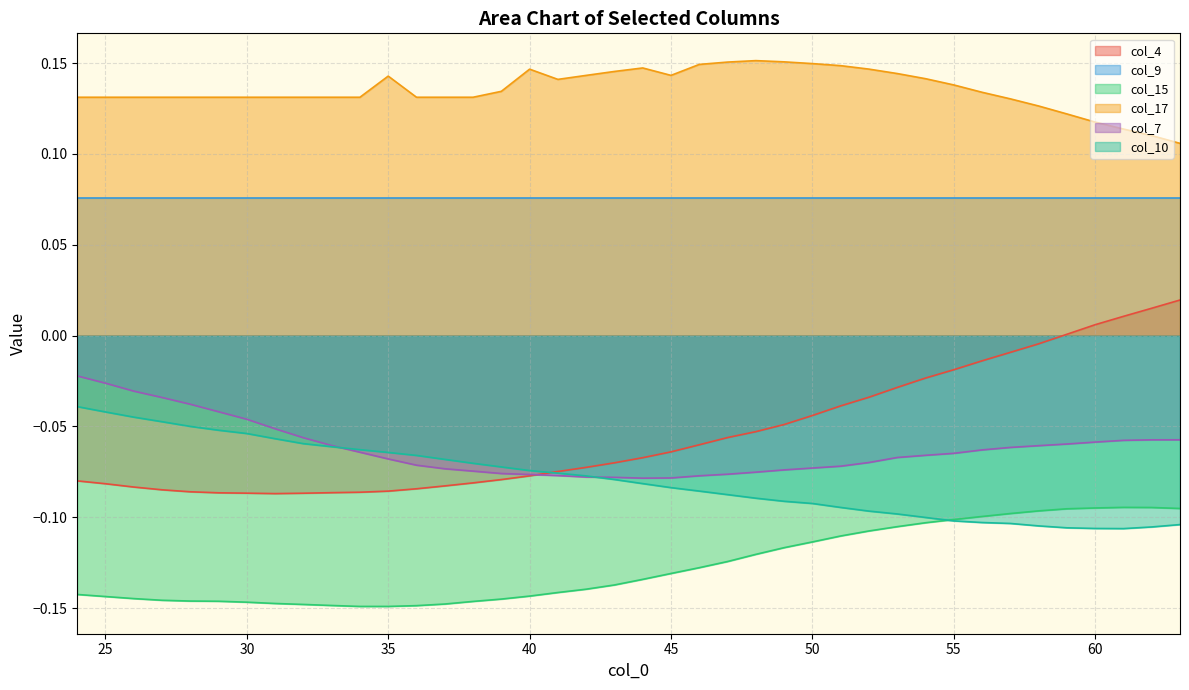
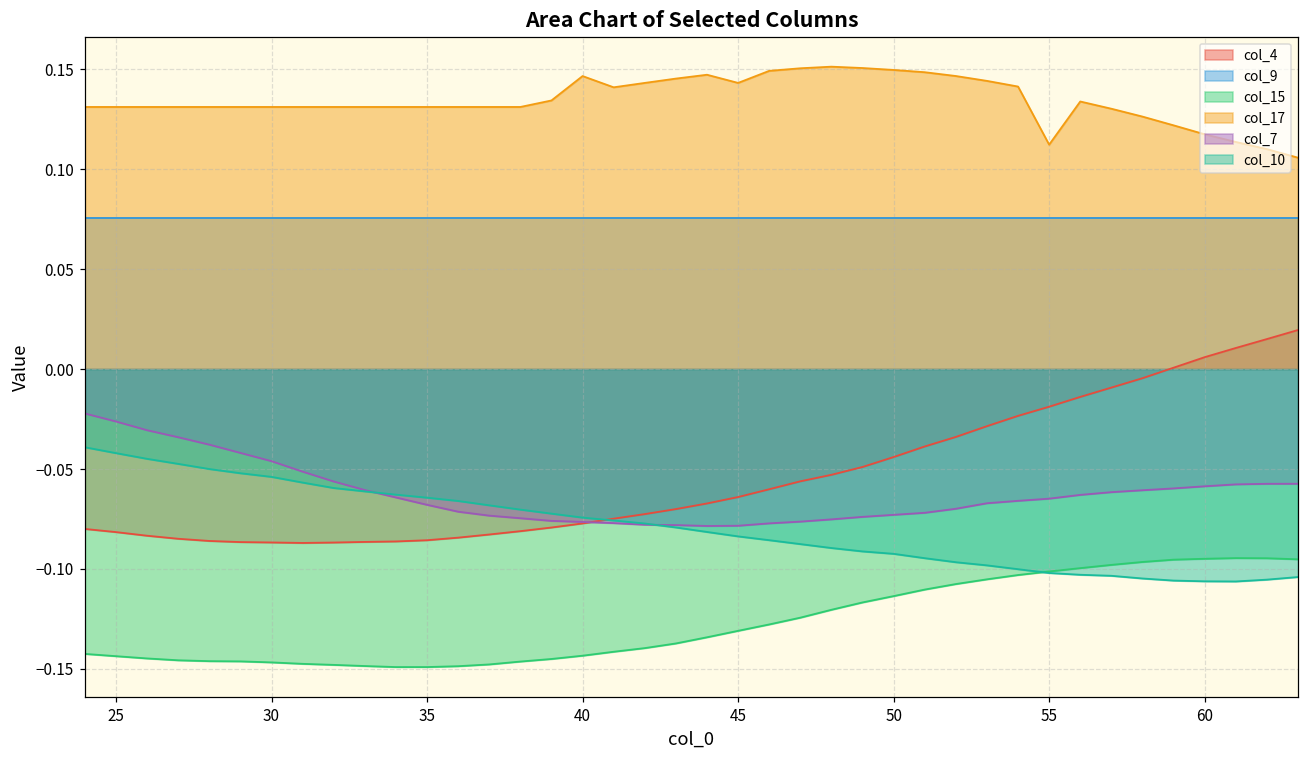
  {
    "col_17": {
      "25": 0.131,
      "30": 0.131,
-     "35": 0.143,
+     "35": 0.131,
      "40": 0.147,
      "45": 0.143,
      "50": 0.150,
-     "55": 0.138
+     "55": 0.112
    }
  }
